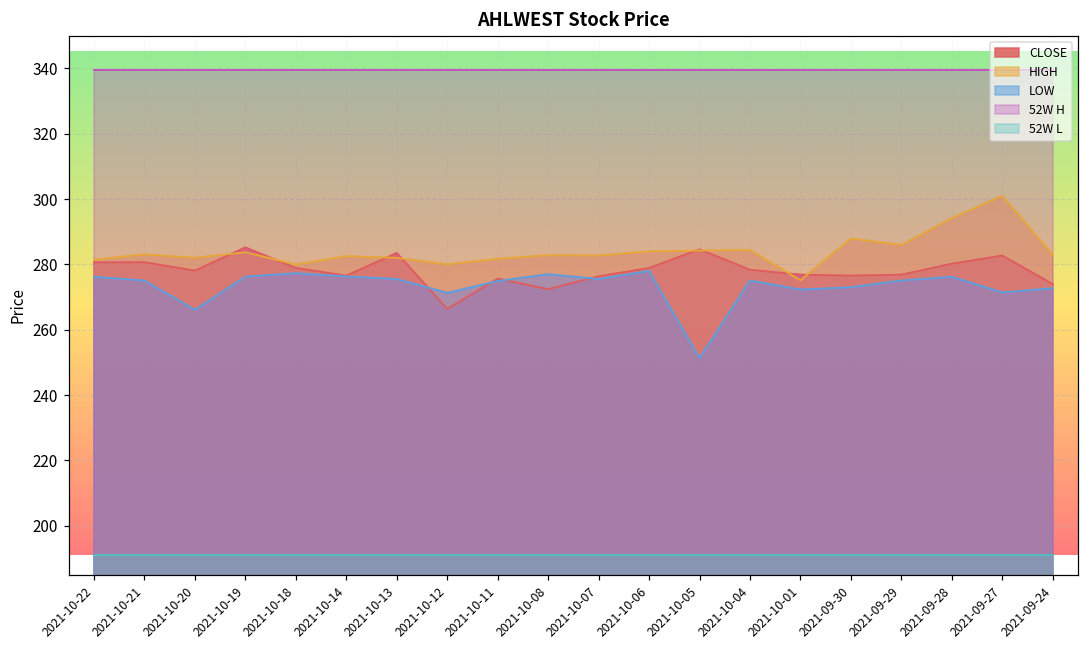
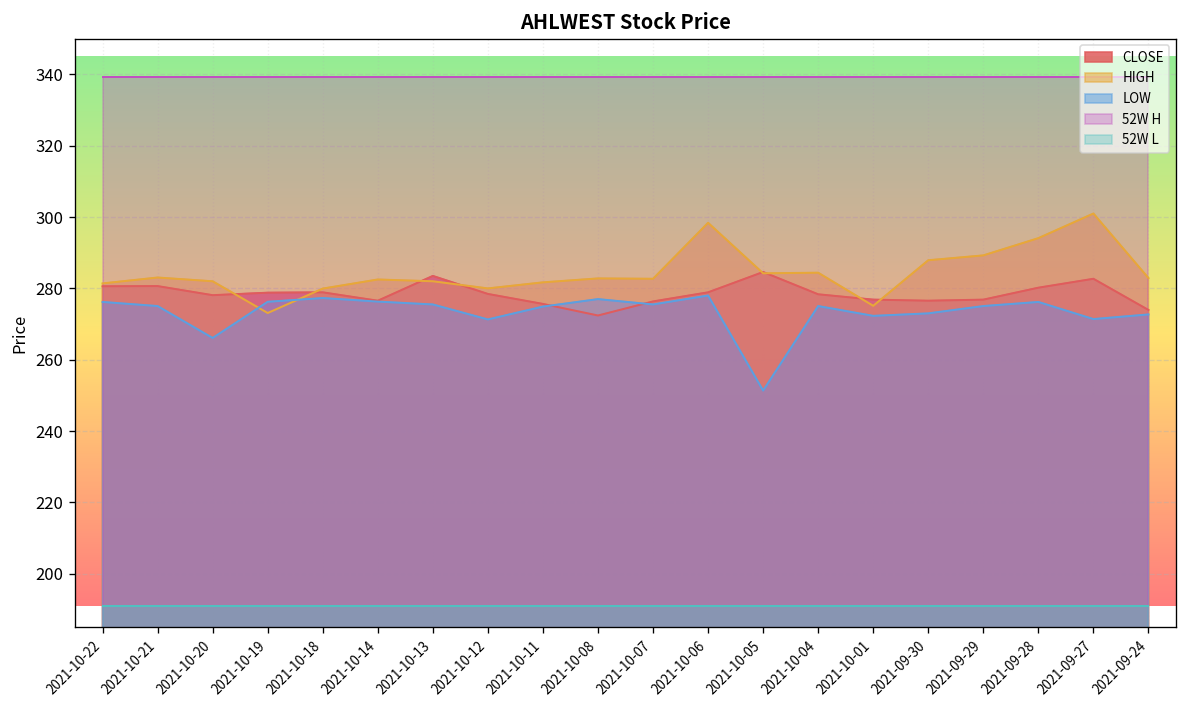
  {
    "CLOSE": {
      "2021-10-21": 281,
      "2021-10-20": 278,
-     "2021-10-19": 285,
+     "2021-10-19": 279,
      "2021-10-18": 279,
      "2021-10-13": 284,
-     "2021-10-12": 266,
+     "2021-10-12": 278,
      "2021-10-08": 272,
      "2021-10-06": 279,
      "2021-10-04": 278,
      "2021-10-01": 277,
      "2021-09-30": 277,
      "2021-09-29": 277,
      "2021-09-28": 280,
      "2021-09-27": 283,
      "2021-09-24": 274
    },
    "HIGH": {
      "2021-10-21": 283,
      "2021-10-20": 282,
-     "2021-10-19": 284,
+     "2021-10-19": 273,
      "2021-10-18": 280,
      "2021-10-14": 283,
      "2021-10-13": 282,
      "2021-10-12": 280,
      "2021-10-11": 282,
      "2021-10-08": 283,
      "2021-10-07": 283,
-     "2021-10-06": 284,
+     "2021-10-06": 298,
      "2021-10-04": 284,
      "2021-10-01": 275,
      "2021-09-30": 288,
-     "2021-09-29": 286,
+     "2021-09-29": 289,
      "2021-09-28": 294,
      "2021-09-27": 301,
      "2021-09-24": 283
    },
    "52W H": {
      "2021-10-22": 339,
      "2021-10-21": 339,
      "2021-10-20": 339,
      "2021-10-19": 339,
      "2021-10-18": 339,
      "2021-10-14": 339,
      "2021-10-13": 339,
      "2021-10-12": 339,
      "2021-10-11": 339,
      "2021-10-08": 339,
      "2021-10-07": 339,
      "2021-10-06": 339,
      "2021-10-05": 339,
      "2021-10-04": 339,
      "2021-10-01": 339,
      "2021-09-30": 339,
      "2021-09-29": 339,
      "2021-09-28": 339
    }
  }
